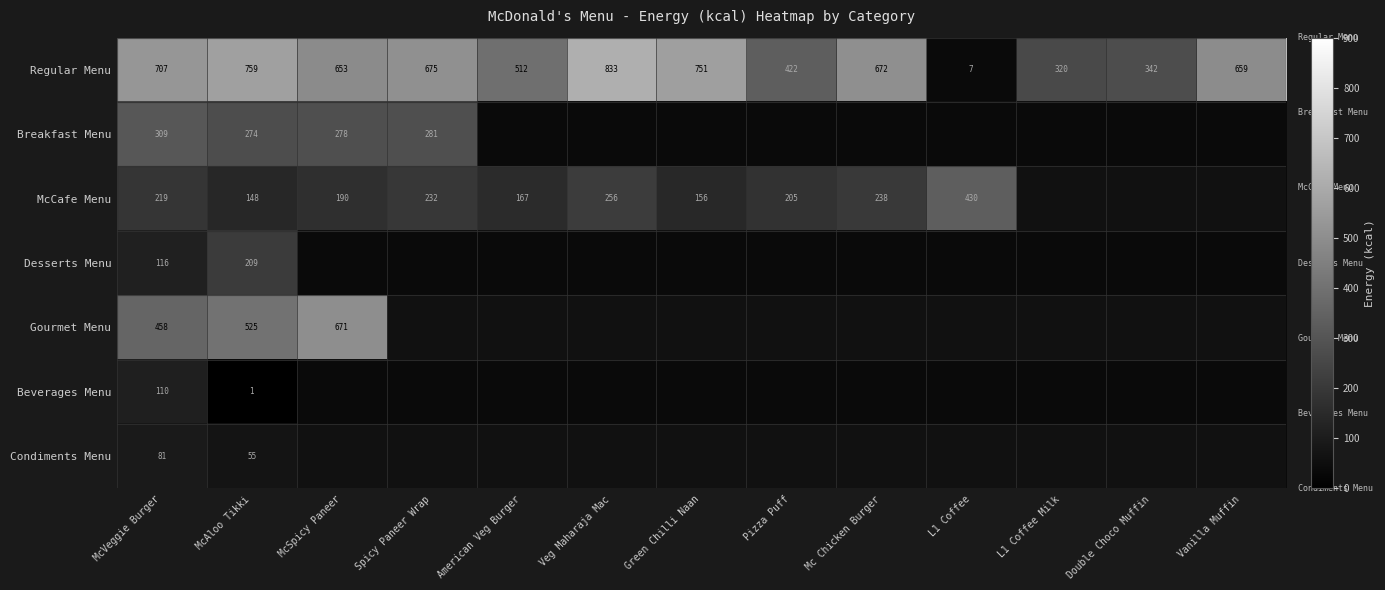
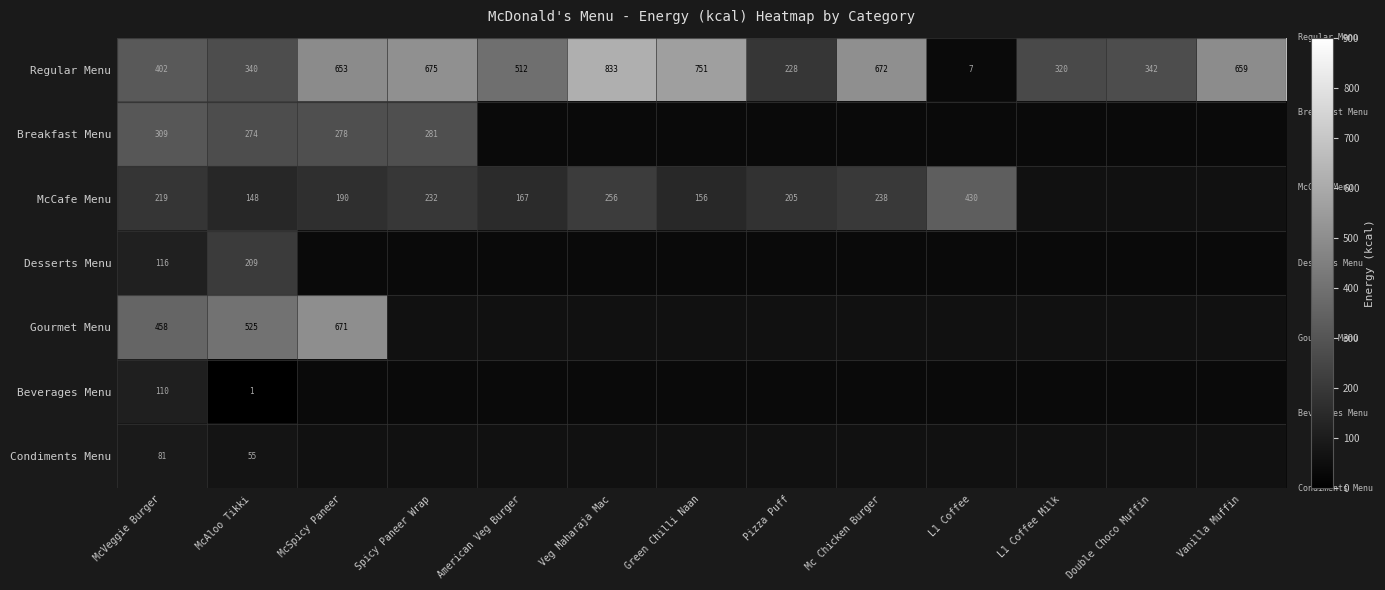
  {
    "Regular Menu": {
-     "McVeggie Burger": 707,
-     "McAloo Tikki": 759,
+     "McVeggie Burger": 402,
+     "McAloo Tikki": 340,
      "McSpicy Paneer": 653,
      "Spicy Paneer Wrap": 675,
      "American Veg Burger": 512,
      "Veg Maharaja Mac": 833,
      "Green Chilli Naan": 751,
-     "Pizza Puff": 422,
+     "Pizza Puff": 228,
      "Mc Chicken Burger": 672,
      "L1 Coffee": 7,
      "L1 Coffee Milk": 320,
      "Double Choco Muffin": 342,
      "Vanilla Muffin": 659
    },
    "Breakfast Menu": {
      "McVeggie Burger": 309,
      "McAloo Tikki": 274,
      "McSpicy Paneer": 278,
      "Spicy Paneer Wrap": 281
    },
    "McCafe Menu": {
      "McVeggie Burger": 219,
      "McAloo Tikki": 148,
      "McSpicy Paneer": 190,
      "Spicy Paneer Wrap": 232,
      "American Veg Burger": 167,
      "Veg Maharaja Mac": 256,
      "Green Chilli Naan": 156,
      "Pizza Puff": 205,
      "Mc Chicken Burger": 238,
      "L1 Coffee": 430
    },
    "Desserts Menu": {
      "McVeggie Burger": 116,
      "McAloo Tikki": 209
    },
    "Gourmet Menu": {
      "McVeggie Burger": 458,
      "McAloo Tikki": 525,
      "McSpicy Paneer": 671
    },
    "Beverages Menu": {
      "McVeggie Burger": 110,
      "McAloo Tikki": 1
    },
    "Condiments Menu": {
      "McVeggie Burger": 81,
      "McAloo Tikki": 55
    }
  }
